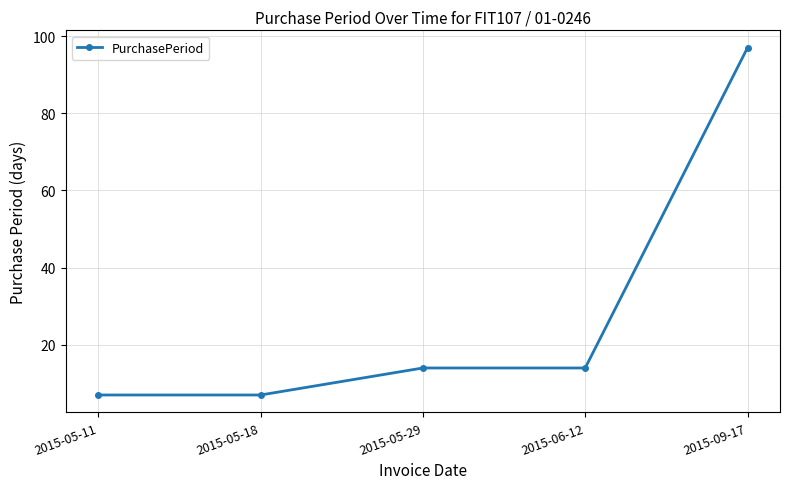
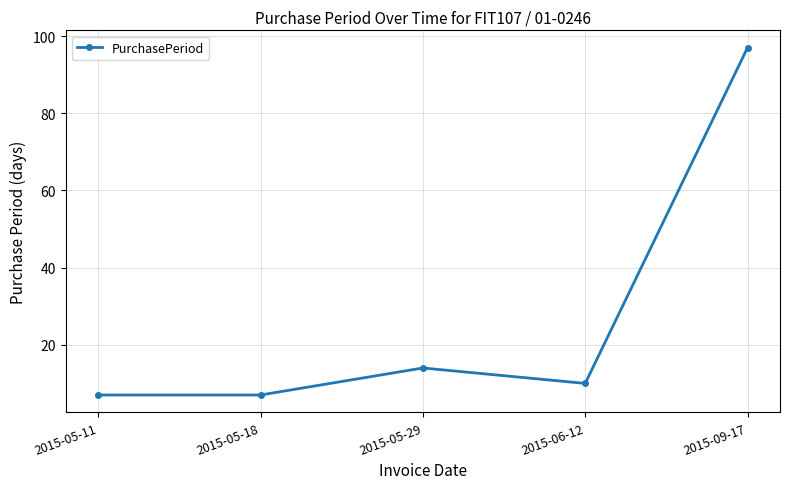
  {
    "2015-05-11": 7,
    "2015-05-18": 7,
    "2015-05-29": 14,
-   "2015-06-12": 14,
+   "2015-06-12": 10,
    "2015-09-17": 97
  }
